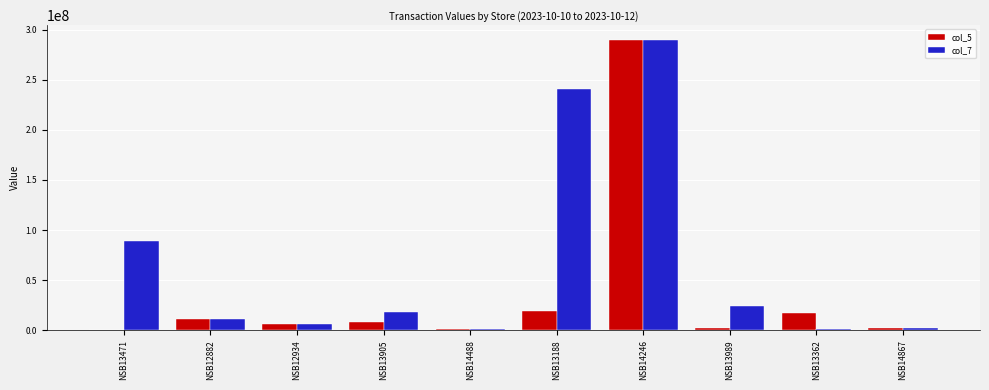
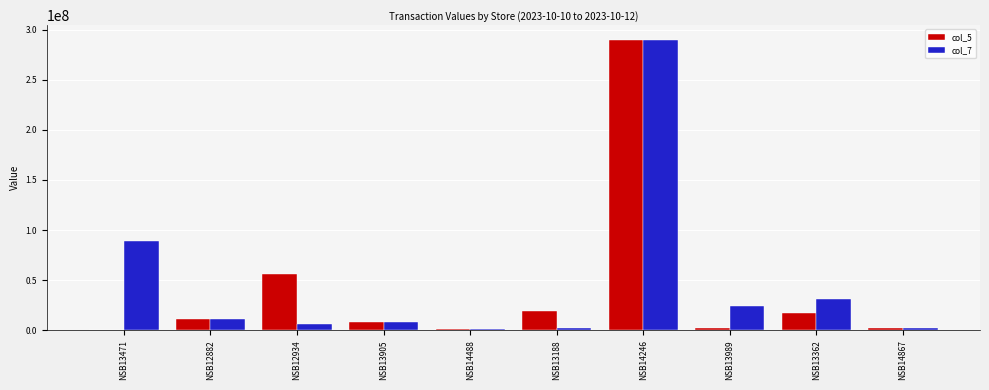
  {
    "col_5": {
      "NSB12882": 12000000,
-     "NSB12934": 6000000,
+     "NSB12934": 56000000,
      "NSB13905": 8000000,
      "NSB13188": 20000000,
      "NSB14246": 290000000,
      "NSB13989": 3000000,
      "NSB13362": 17000000
    },
    "col_7": {
      "NSB13471": 89000000,
      "NSB12882": 12000000,
      "NSB12934": 6000000,
-     "NSB13905": 18000000,
-     "NSB13188": 240000000,
+     "NSB13905": 8000000,
+     "NSB13188": 2000000,
      "NSB14246": 290000000,
      "NSB13989": 24000000,
-     "NSB13362": 1000000
+     "NSB13362": 31000000
    }
  }
